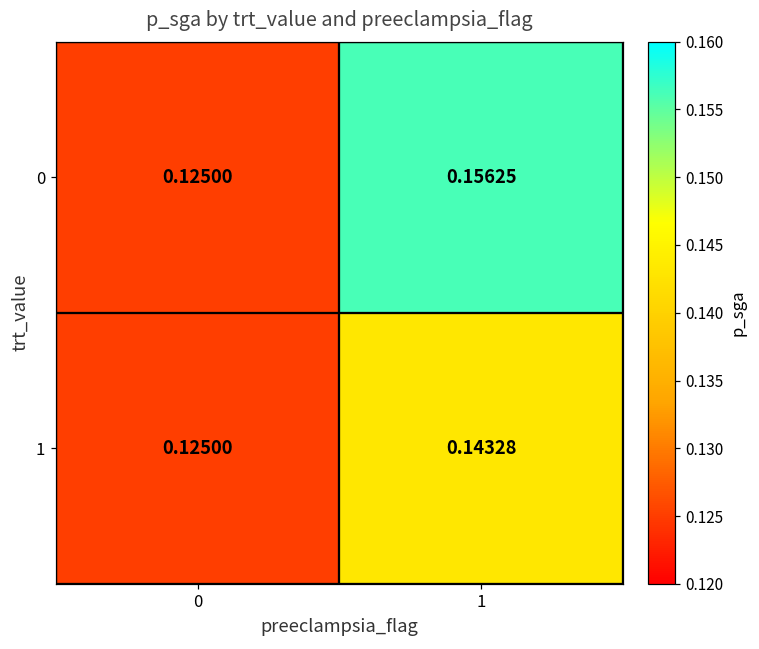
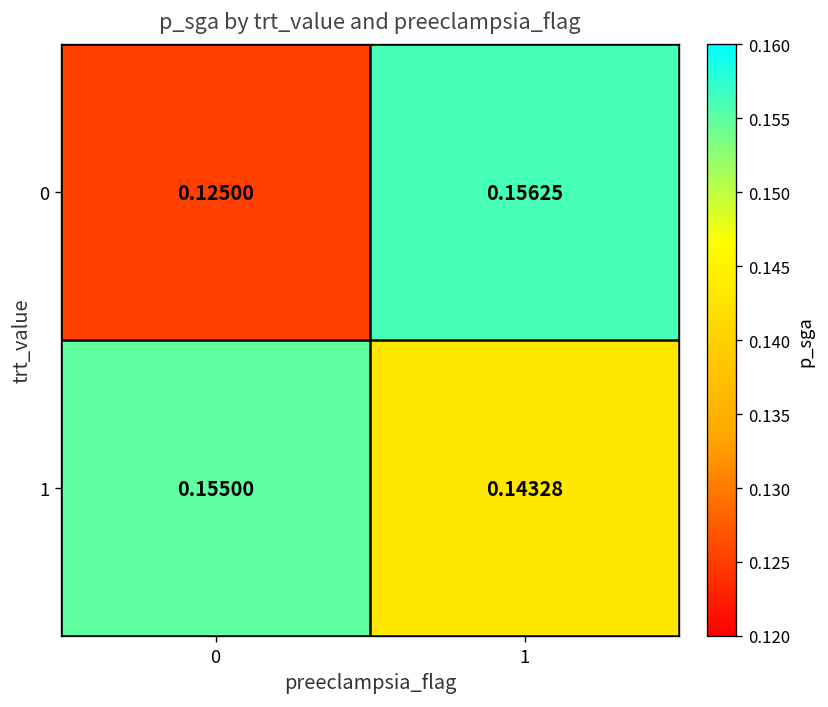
  {
    "0": {
      "0": 0.12500,
      "1": 0.15625
    },
    "1": {
-     "0": 0.12500,
+     "0": 0.15500,
      "1": 0.14328
    }
  }
